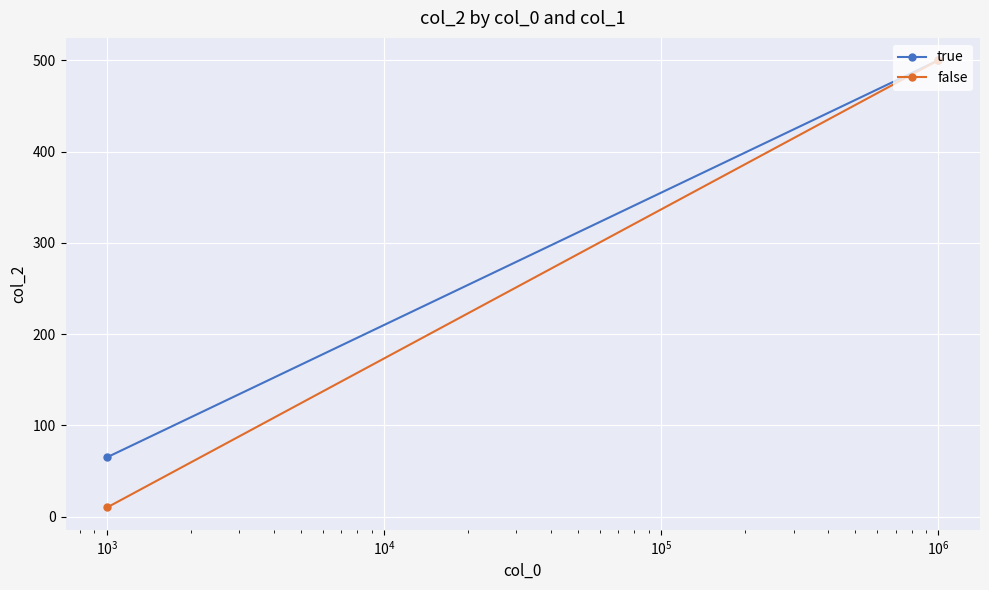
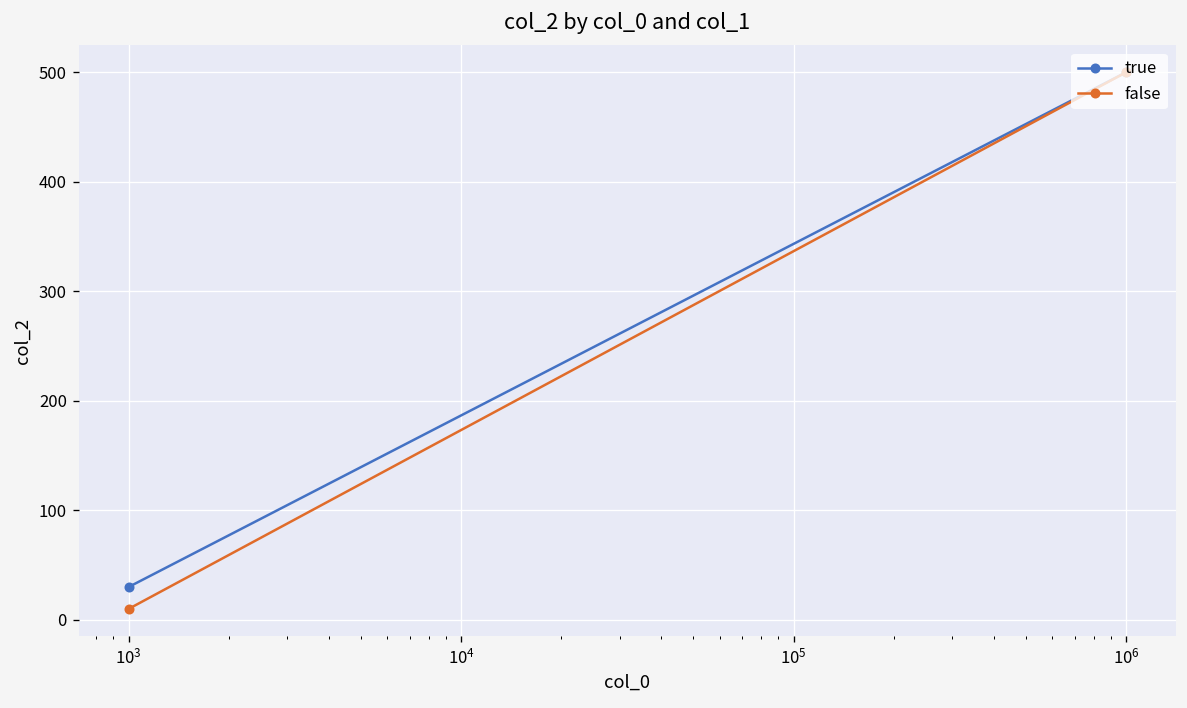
  {
    "true": {
-     "10^3": 70
+     "10^3": 30
    },
    "false": {
      "10^3": 10
    }
  }
